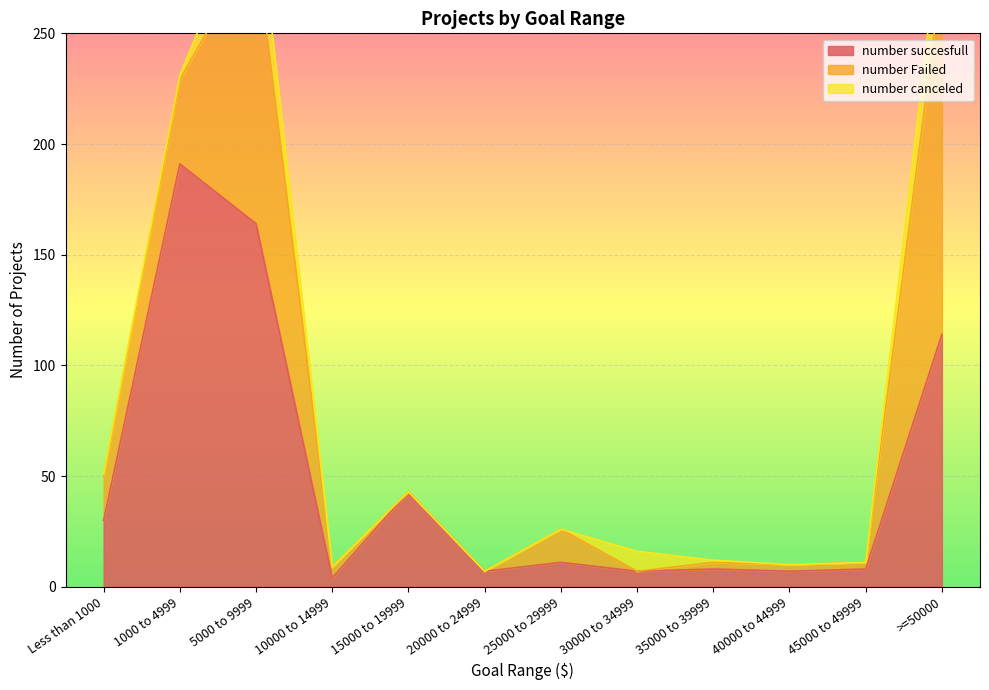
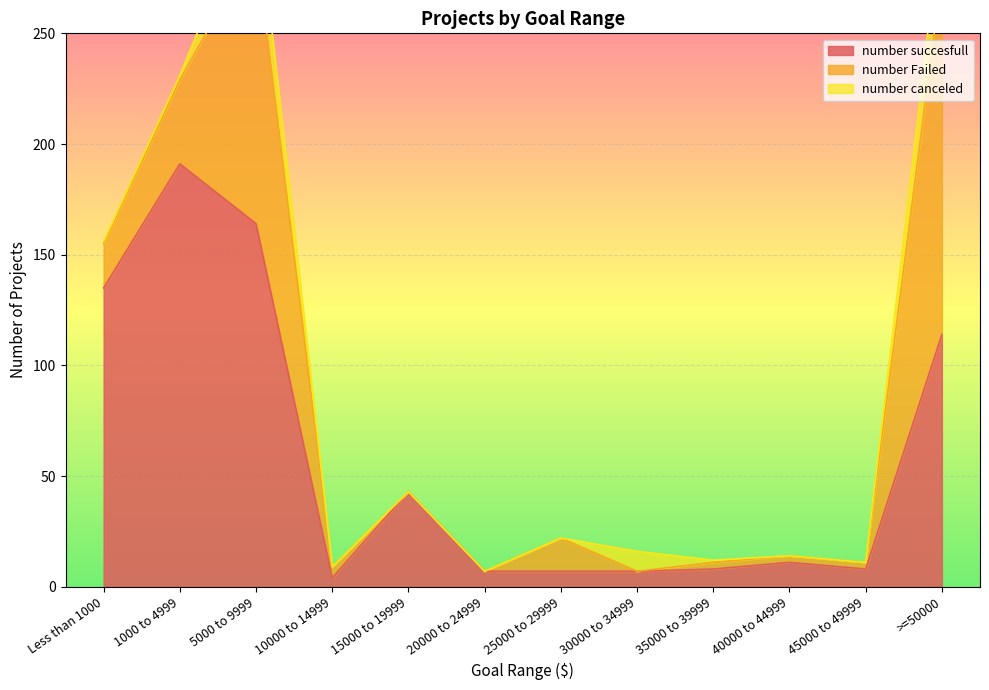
  {
    "number succesfull": {
-     "Less than 1000": 30,
+     "Less than 1000": 135,
      "1000 to 4999": 191,
      "5000 to 9999": 164,
      "10000 to 14999": 4,
-     "25000 to 29999": 11,
+     "25000 to 29999": 7,
      "35000 to 39999": 8,
-     "40000 to 44999": 7,
+     "40000 to 44999": 11,
      "45000 to 49999": 8,
      ">=50000": 114
    },
    "number Failed": {
      "1000 to 4999": 38
    },
    "number canceled": {
      "1000 to 4999": 2,
      "30000 to 34999": 9
    }
  }
